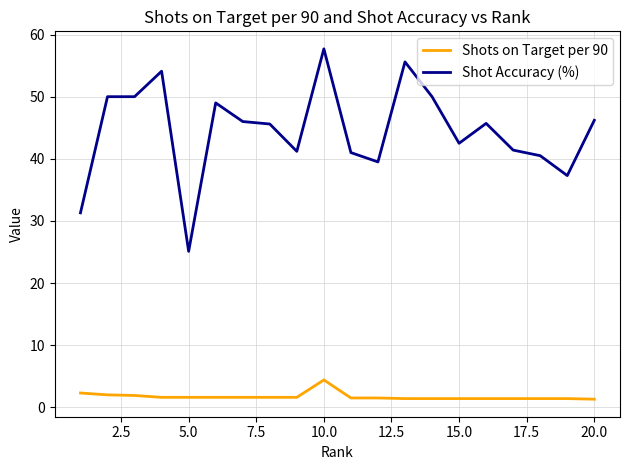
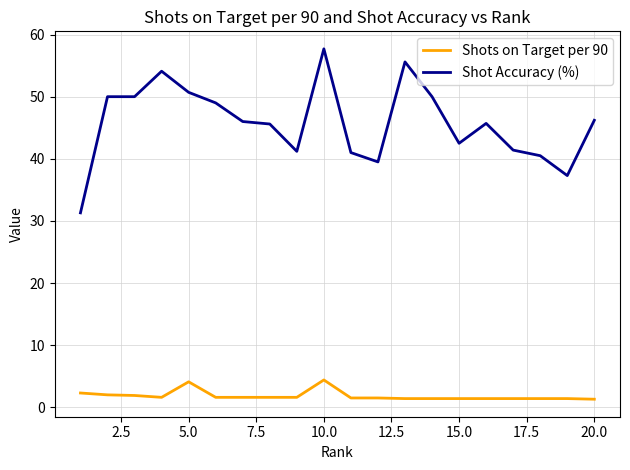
  {
    "Shots on Target per 90": {
-     "5.0": 2,
+     "5.0": 4,
      "10.0": 4,
      "15.0": 1,
      "20.0": 1
    },
    "Shot Accuracy (%)": {
-     "5.0": 25,
+     "5.0": 51,
      "10.0": 58,
      "15.0": 43,
      "20.0": 46
    }
  }
